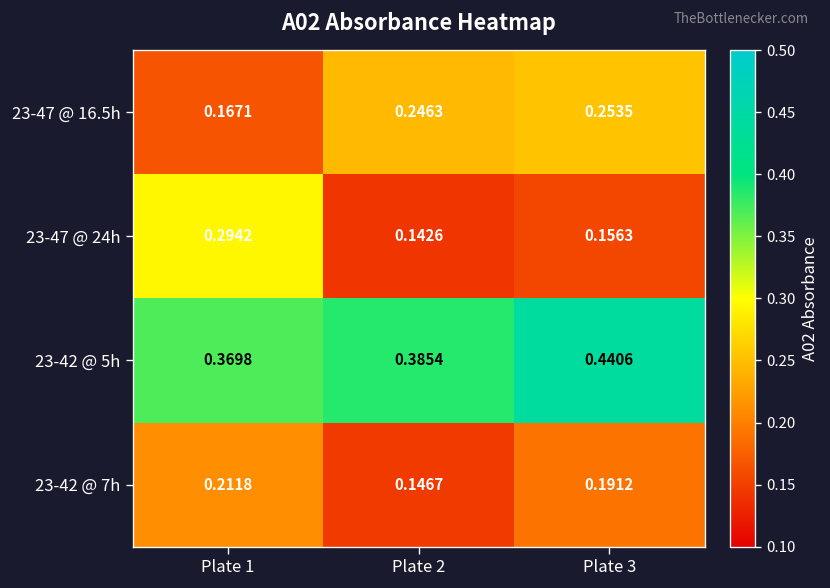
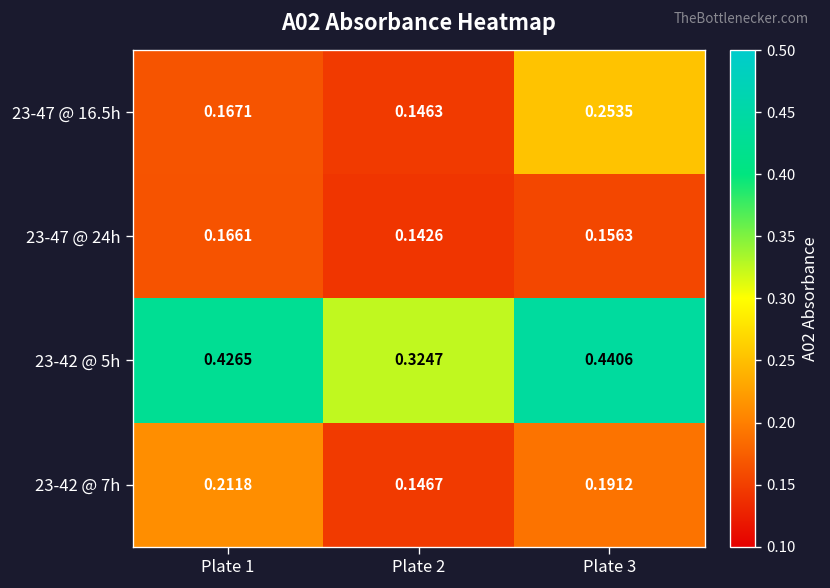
  {
    "23-47 @ 16.5h": {
      "Plate 1": 0.1671,
-     "Plate 2": 0.2463,
+     "Plate 2": 0.1463,
      "Plate 3": 0.2535
    },
    "23-47 @ 24h": {
-     "Plate 1": 0.2942,
+     "Plate 1": 0.1661,
      "Plate 2": 0.1426,
      "Plate 3": 0.1563
    },
    "23-42 @ 5h": {
-     "Plate 1": 0.3698,
-     "Plate 2": 0.3854,
+     "Plate 1": 0.4265,
+     "Plate 2": 0.3247,
      "Plate 3": 0.4406
    },
    "23-42 @ 7h": {
      "Plate 1": 0.2118,
      "Plate 2": 0.1467,
      "Plate 3": 0.1912
    }
  }
